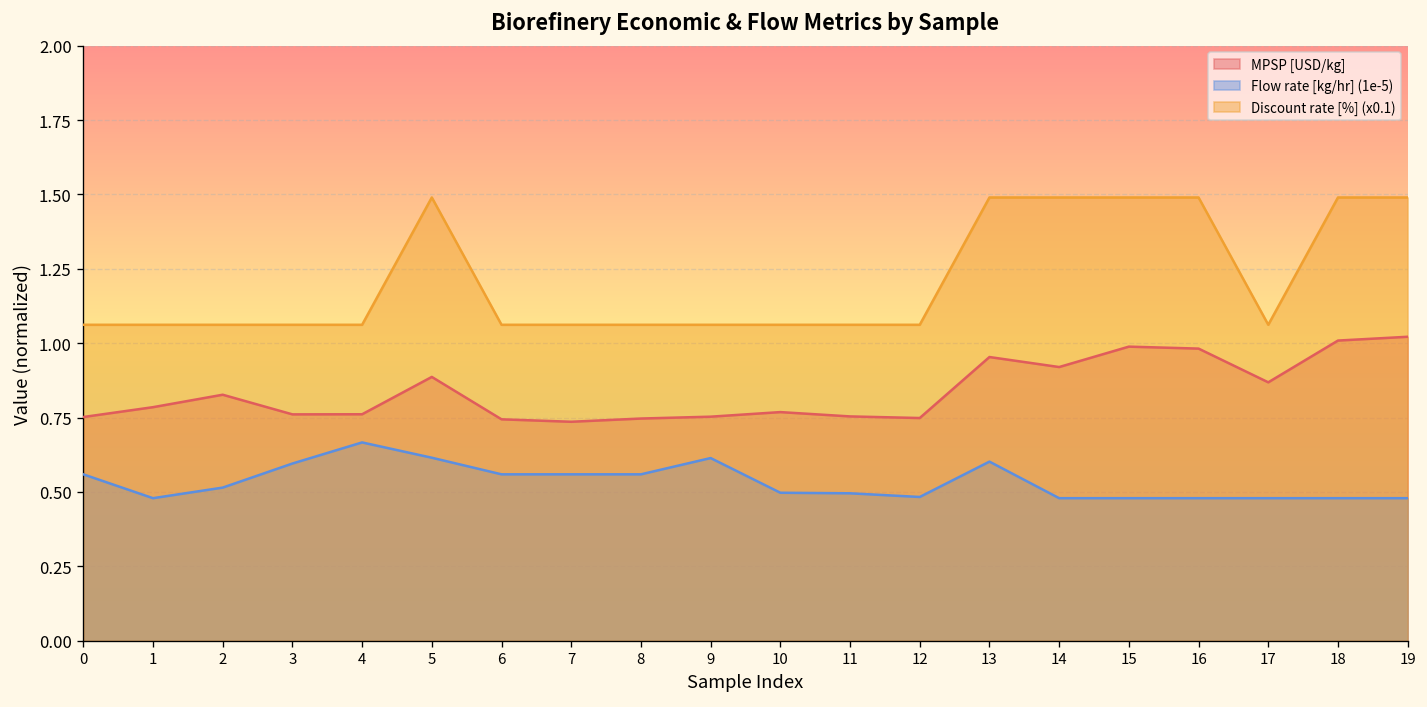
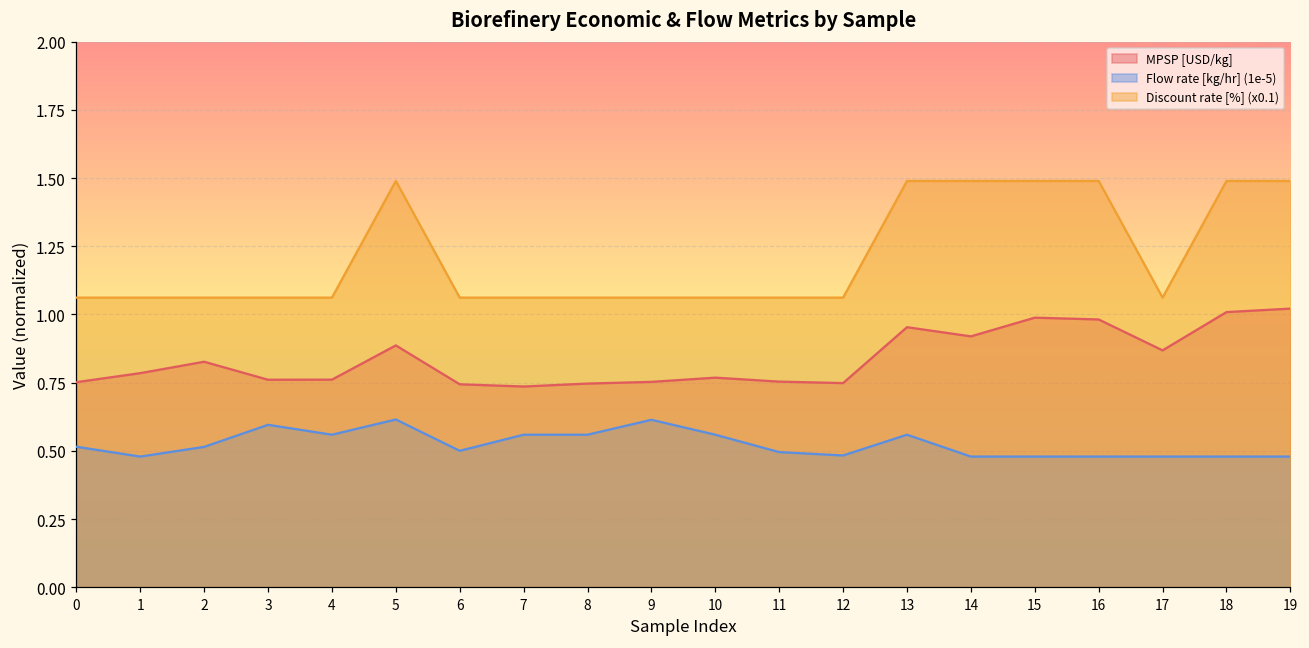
  {
    "Flow rate [kg/hr] (1e-5)": {
-     "0": 0.56,
+     "0": 0.52,
      "1": 0.48,
      "2": 0.51,
      "3": 0.60,
-     "4": 0.67,
+     "4": 0.56,
      "5": 0.61,
-     "6": 0.56,
+     "6": 0.50,
      "7": 0.56,
      "8": 0.56,
      "9": 0.61,
-     "10": 0.50,
+     "10": 0.56,
      "11": 0.50,
      "12": 0.48,
-     "13": 0.60,
+     "13": 0.56,
      "14": 0.48,
      "15": 0.48,
      "16": 0.48,
      "17": 0.48,
      "18": 0.48,
      "19": 0.48
    }
  }
